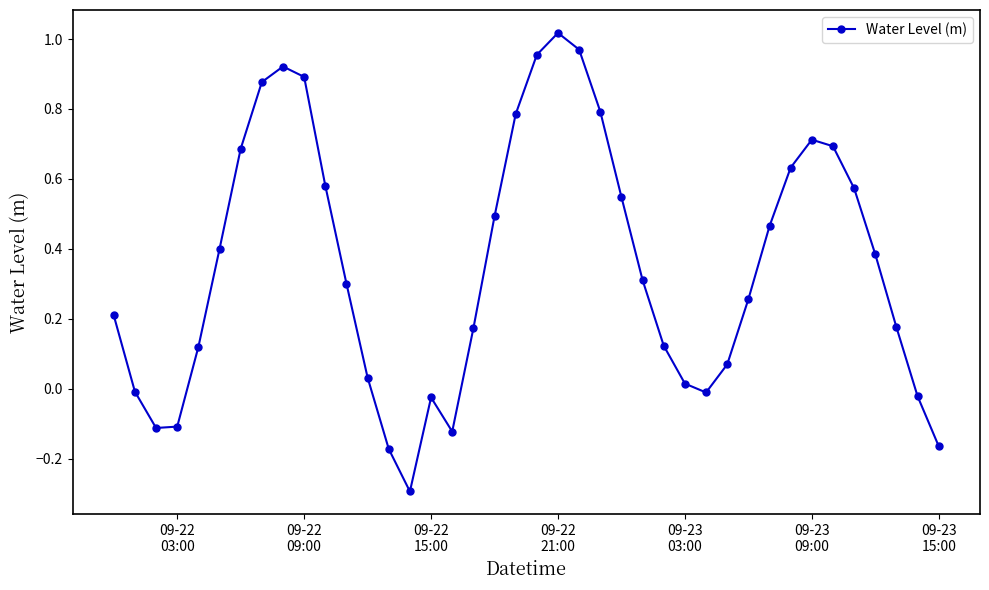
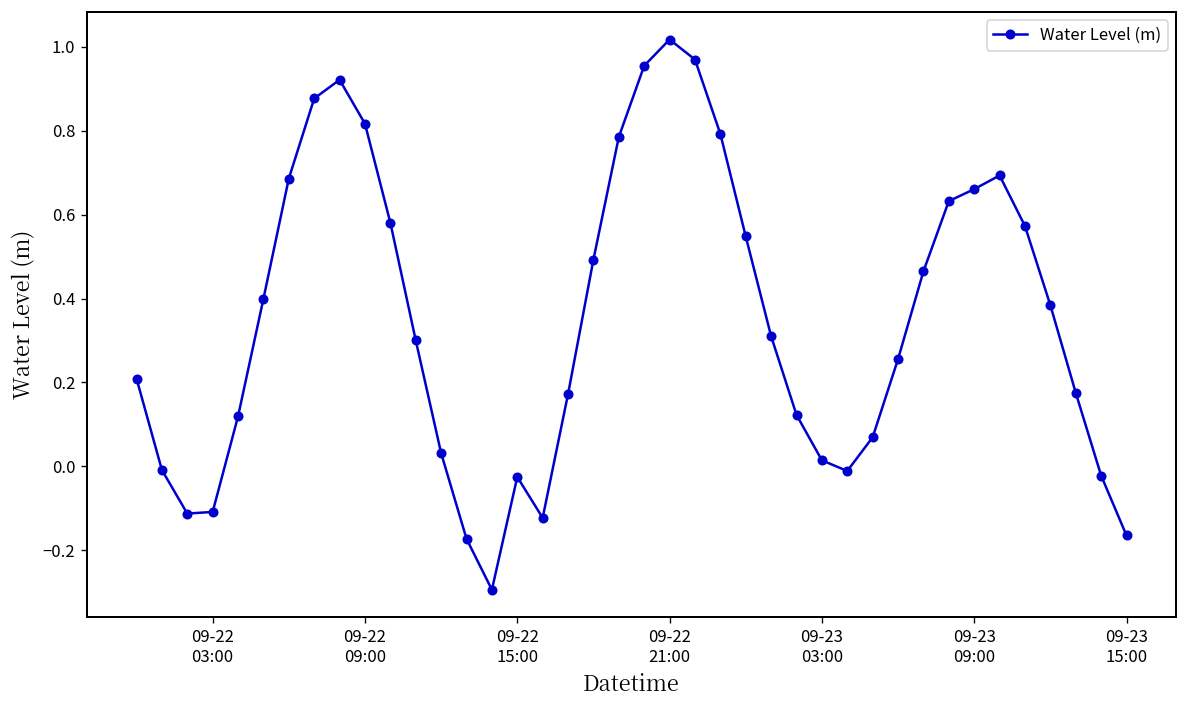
  {
    "09-22 03:00": -0.11,
-   "09-22 09:00": 0.89,
+   "09-22 09:00": 0.82,
    "09-22 15:00": -0.03,
    "09-22 21:00": 1.02,
    "09-23 03:00": 0.01,
-   "09-23 09:00": 0.71,
+   "09-23 09:00": 0.66,
    "09-23 15:00": -0.16
  }
